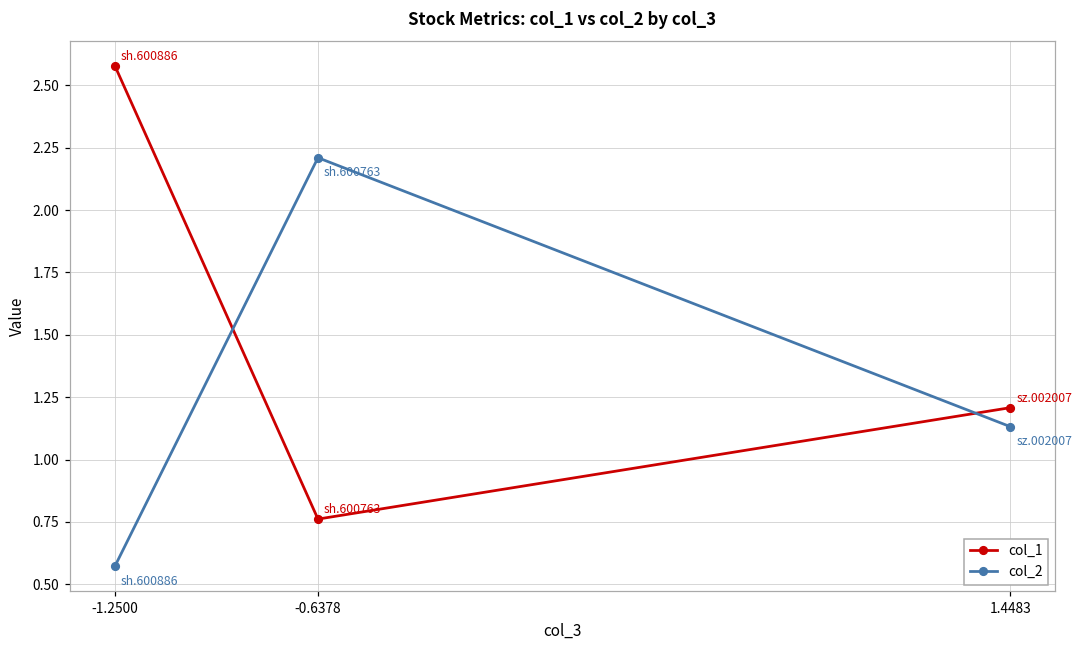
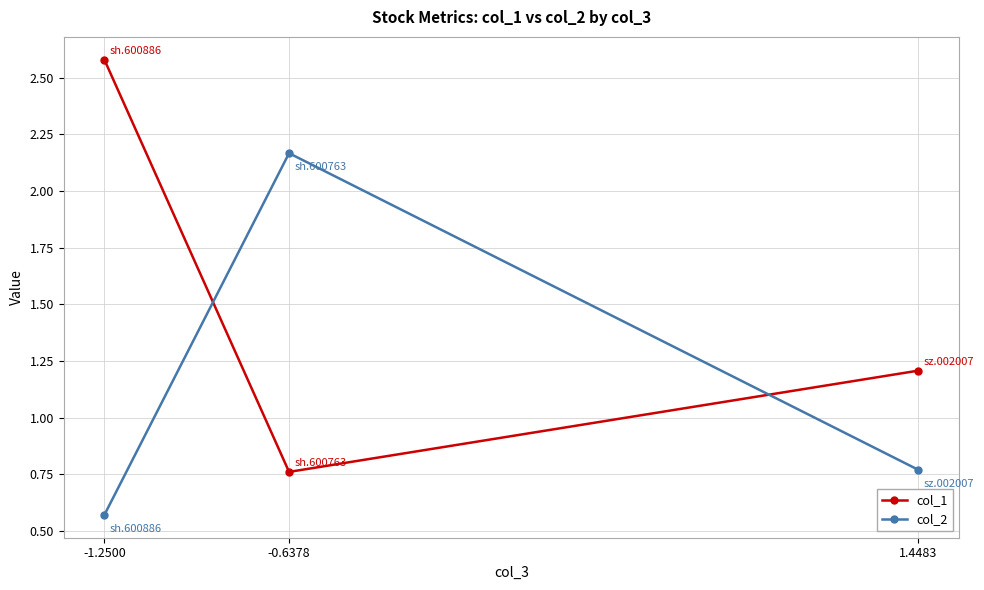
  {
    "col_2": {
-     "-0.6378": 2.21,
-     "1.4483": 1.13
+     "-0.6378": 2.17,
+     "1.4483": 0.77
    }
  }
